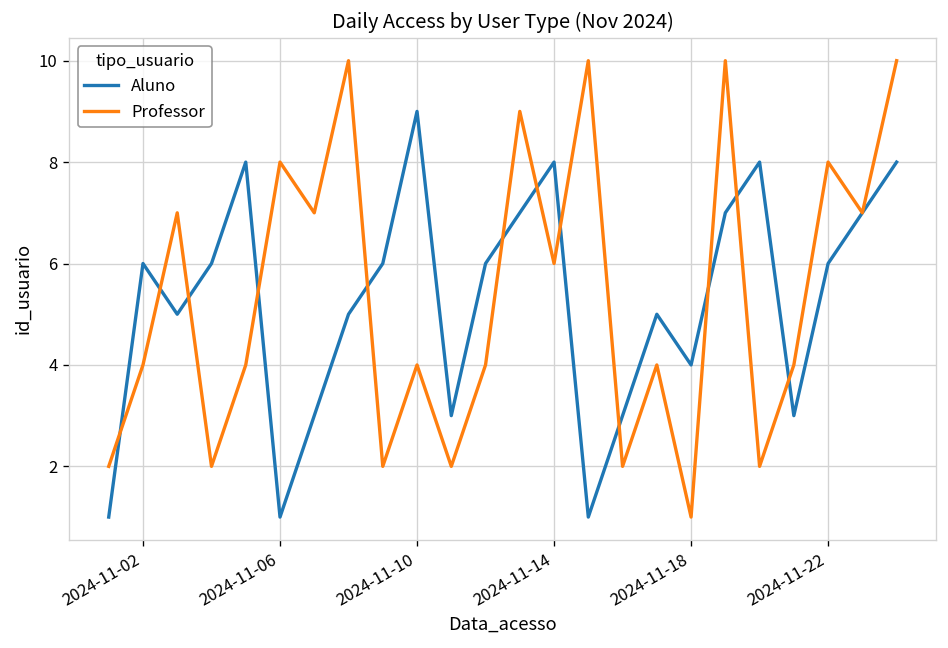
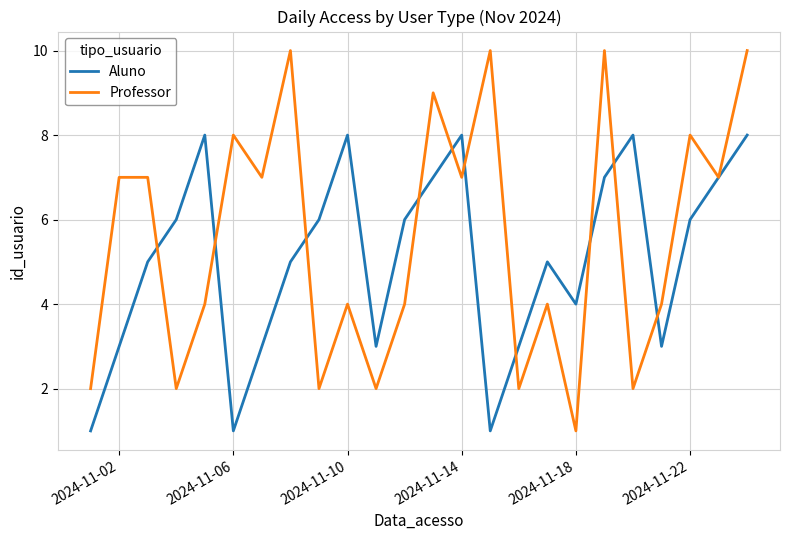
  {
    "Aluno": {
-     "2024-11-02": 6,
+     "2024-11-02": 3,
      "2024-11-06": 1,
-     "2024-11-10": 9,
+     "2024-11-10": 8,
      "2024-11-14": 8,
      "2024-11-18": 4,
      "2024-11-22": 6
    },
    "Professor": {
-     "2024-11-02": 4,
+     "2024-11-02": 7,
      "2024-11-06": 8,
      "2024-11-10": 4,
-     "2024-11-14": 6,
+     "2024-11-14": 7,
      "2024-11-18": 1,
      "2024-11-22": 8
    }
  }
